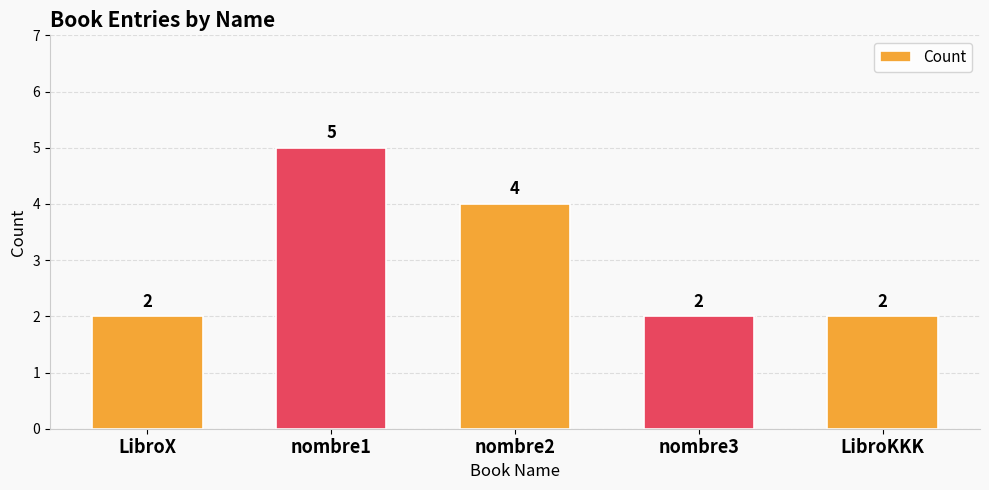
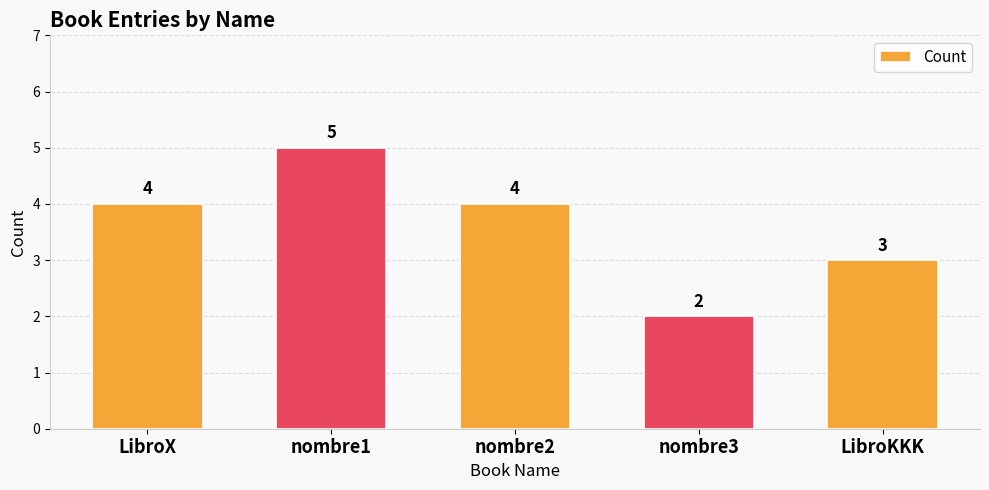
  {
-   "LibroX": 2,
+   "LibroX": 4,
    "nombre1": 5,
    "nombre2": 4,
    "nombre3": 2,
-   "LibroKKK": 2
+   "LibroKKK": 3
  }
